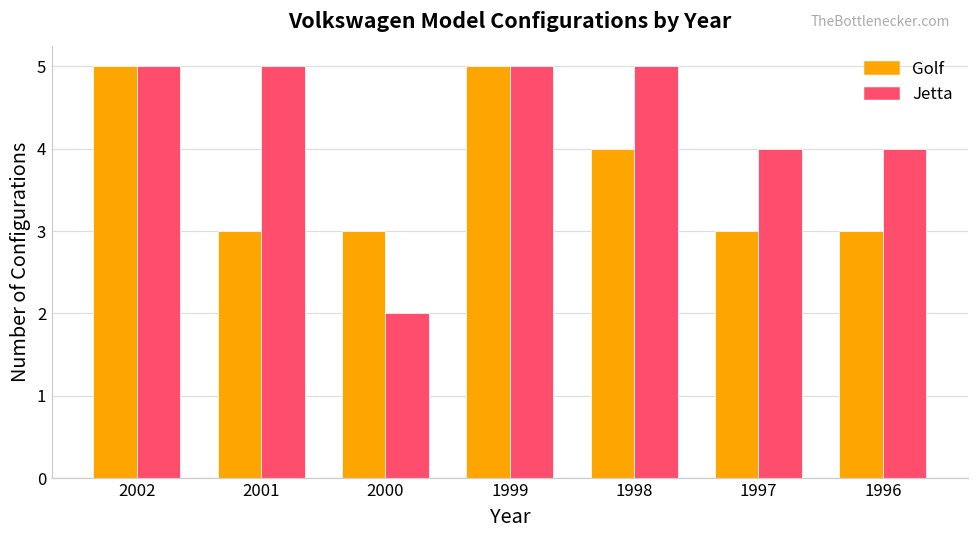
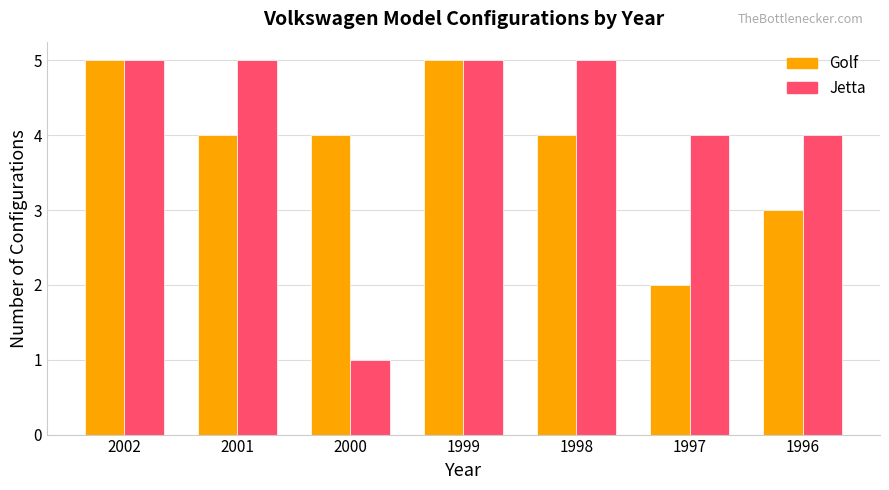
  {
    "Golf": {
      "2002": 5,
-     "2001": 3,
-     "2000": 3,
+     "2001": 4,
+     "2000": 4,
      "1999": 5,
      "1998": 4,
-     "1997": 3,
+     "1997": 2,
      "1996": 3
    },
    "Jetta": {
      "2002": 5,
      "2001": 5,
-     "2000": 2,
+     "2000": 1,
      "1999": 5,
      "1998": 5,
      "1997": 4,
      "1996": 4
    }
  }
